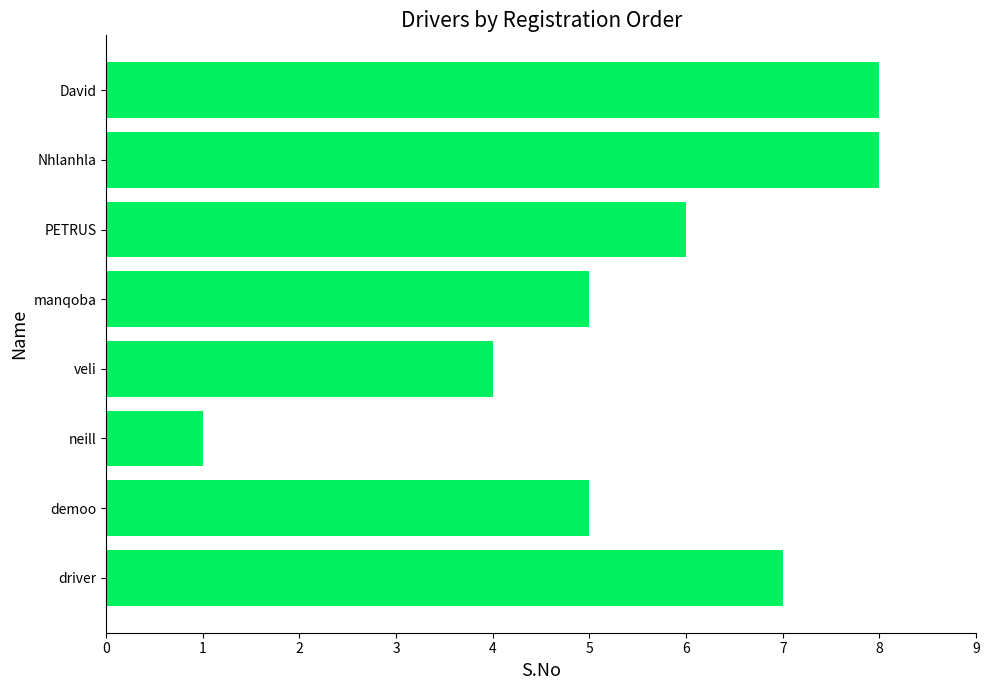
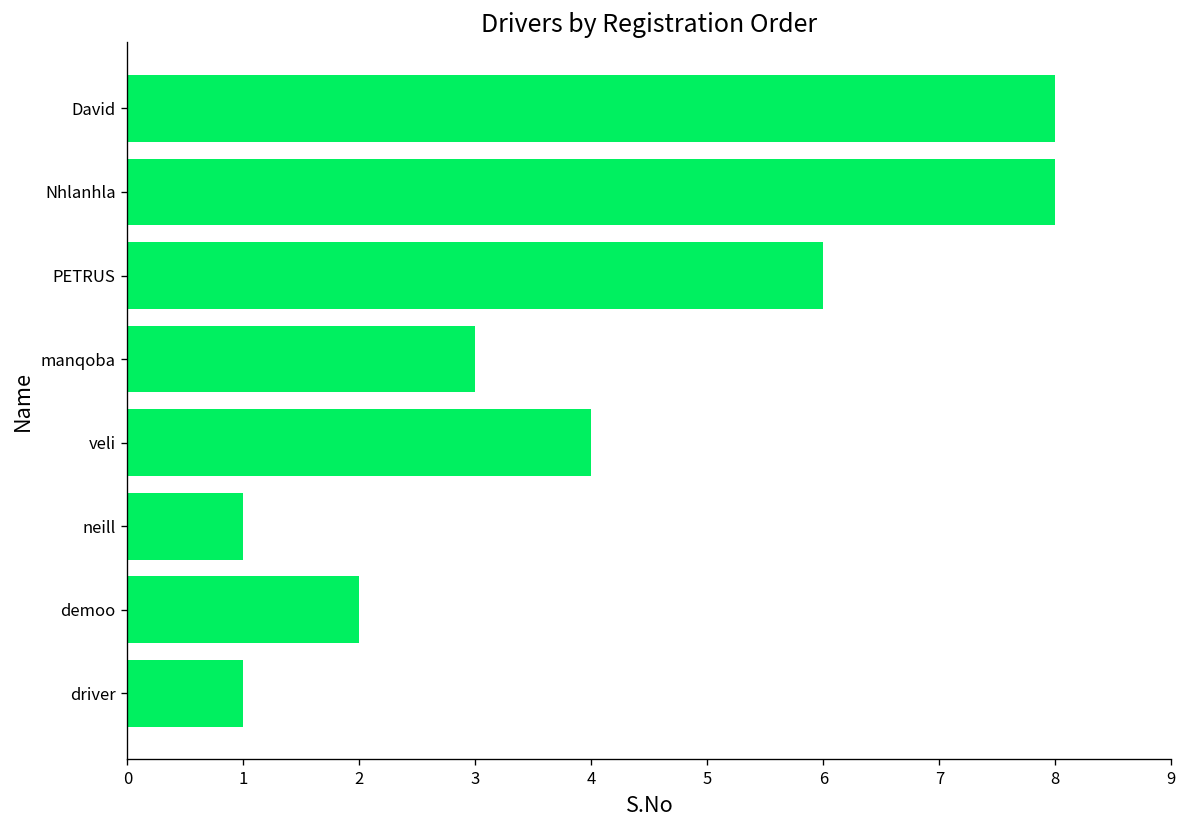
  {
    "David": 8,
    "Nhlanhla": 8,
    "PETRUS": 6,
-   "manqoba": 5,
+   "manqoba": 3,
    "veli": 4,
    "neill": 1,
-   "demoo": 5,
-   "driver": 7
+   "demoo": 2,
+   "driver": 1
  }
